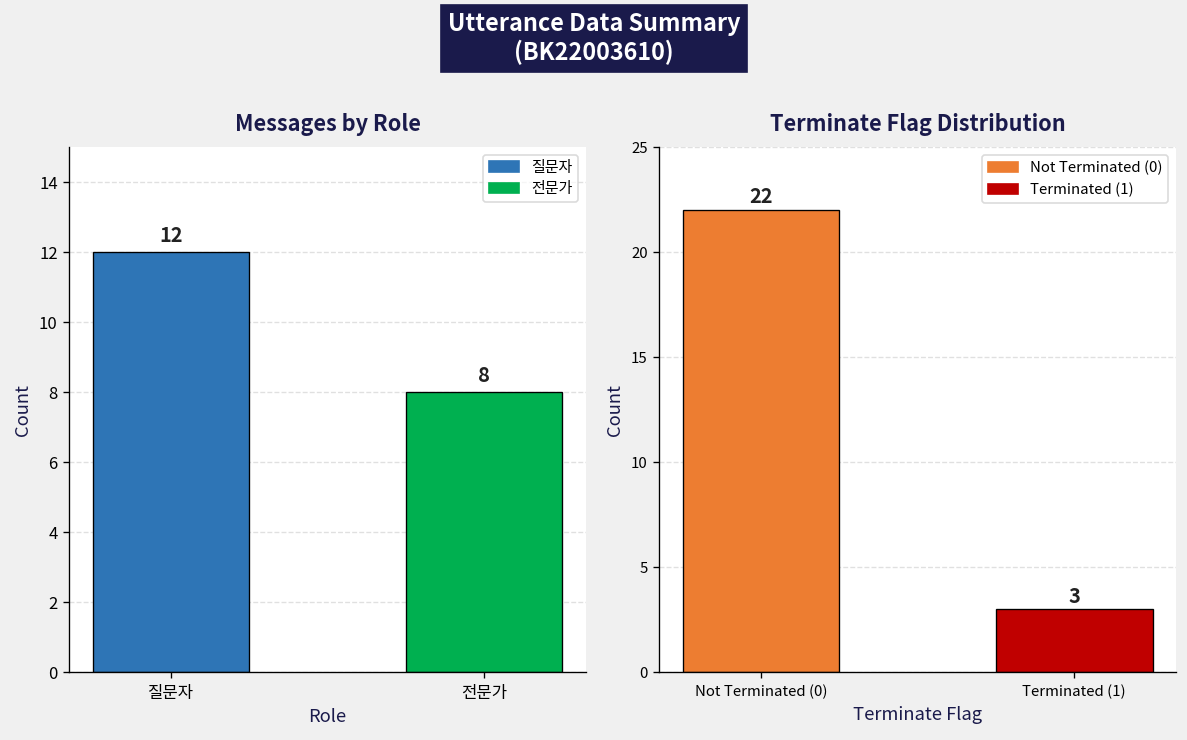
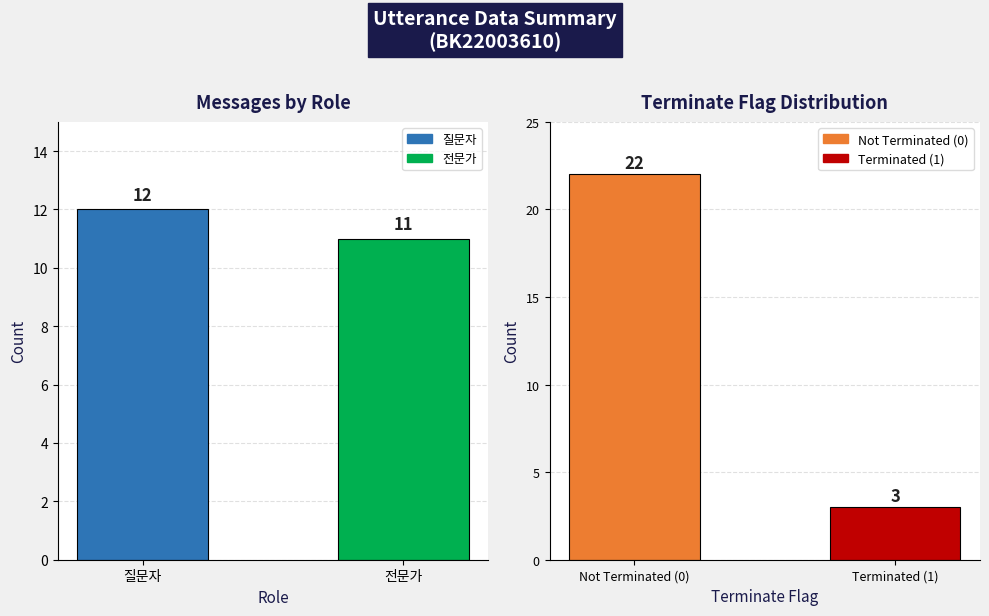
  {
    "Messages by Role": {
      "질문자": 12,
-     "전문가": 8
+     "전문가": 11
    },
    "Terminate Flag Distribution": {
      "Not Terminated (0)": 22,
      "Terminated (1)": 3
    }
  }
